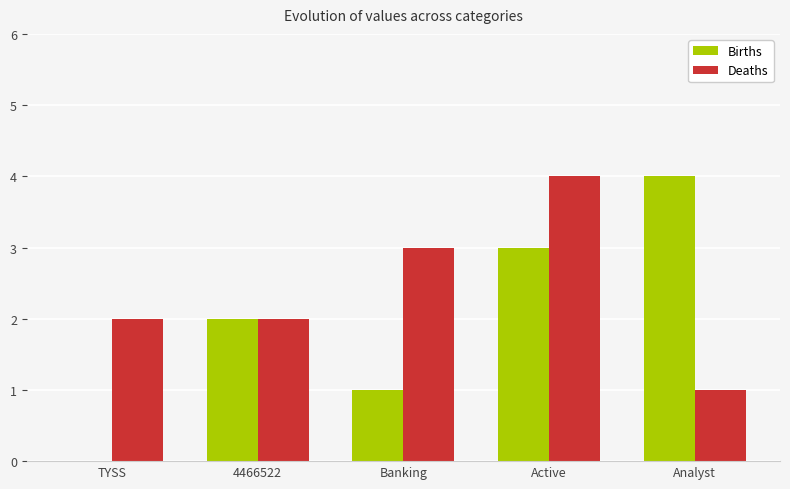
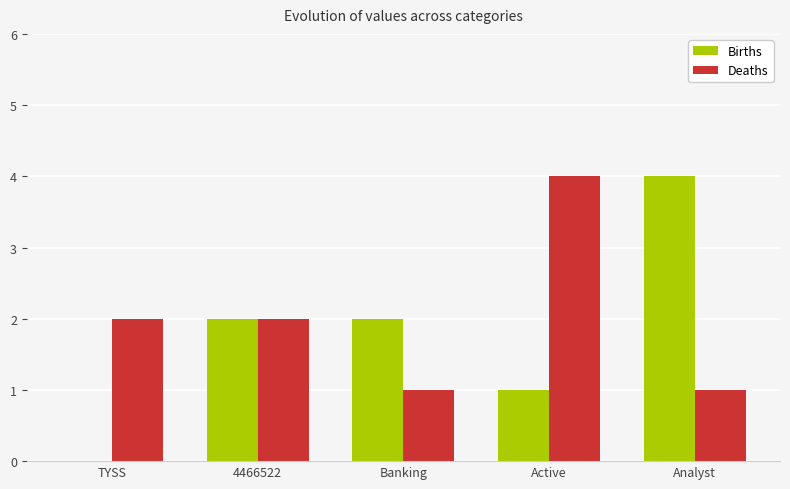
  {
    "Births": {
      "TYSS": 0,
      "4466522": 2,
-     "Banking": 1,
-     "Active": 3,
+     "Banking": 2,
+     "Active": 1,
      "Analyst": 4
    },
    "Deaths": {
      "TYSS": 2,
      "4466522": 2,
-     "Banking": 3,
+     "Banking": 1,
      "Active": 4,
      "Analyst": 1
    }
  }
